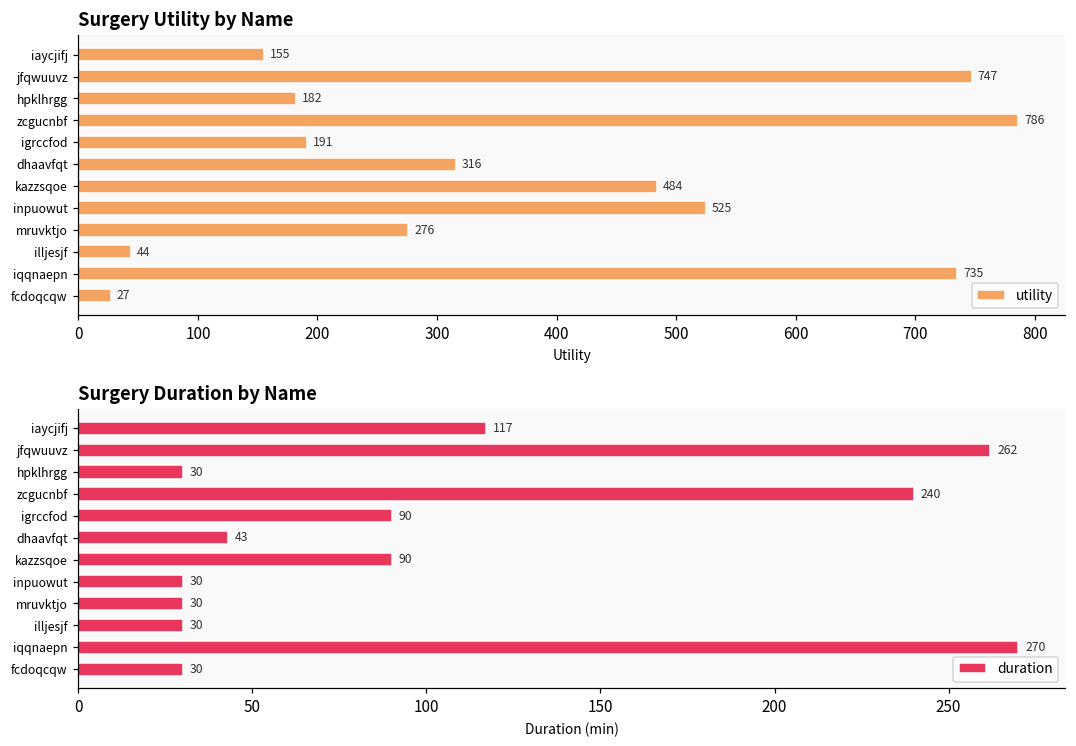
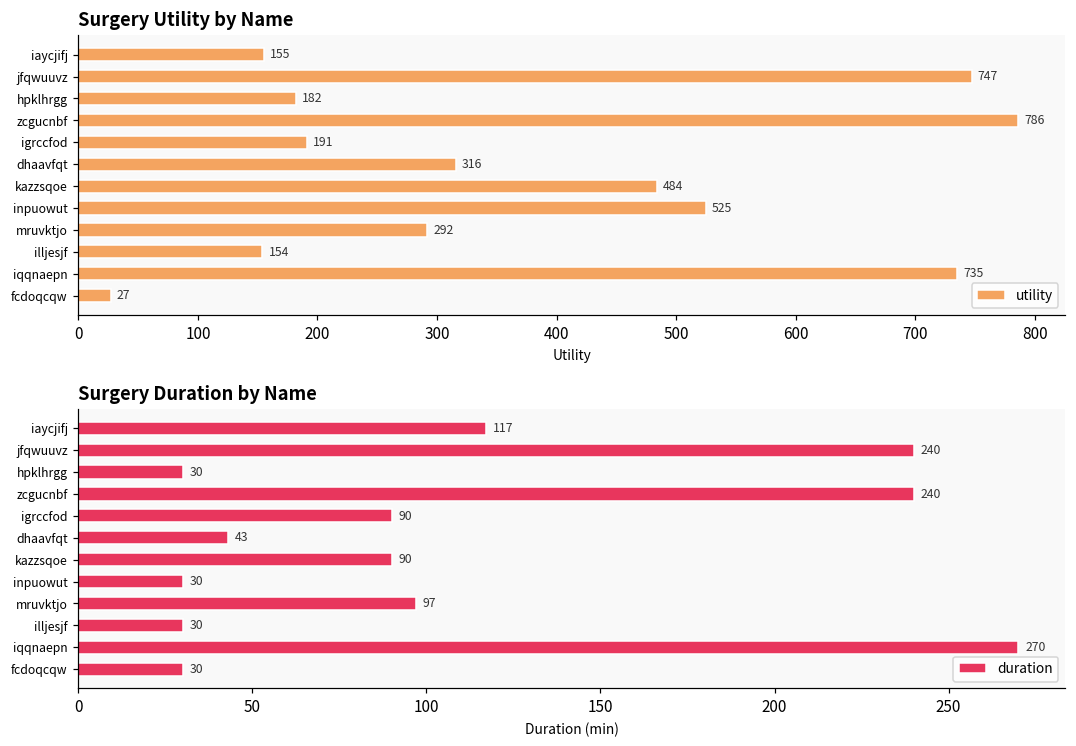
  {
    "Surgery Utility by Name": {
      "iaycjifj": 155,
      "jfqwuuvz": 747,
      "hpklhrgg": 182,
      "zcgucnbf": 786,
      "igrccfod": 191,
      "dhaavfqt": 316,
      "kazzsqoe": 484,
      "inpuowut": 525,
-     "mruvktjo": 276,
-     "illjesjf": 44,
+     "mruvktjo": 292,
+     "illjesjf": 154,
      "iqqnaepn": 735,
      "fcdoqcqw": 27
    },
    "Surgery Duration by Name": {
      "iaycjifj": 117,
-     "jfqwuuvz": 262,
+     "jfqwuuvz": 240,
      "hpklhrgg": 30,
      "zcgucnbf": 240,
      "igrccfod": 90,
      "dhaavfqt": 43,
      "kazzsqoe": 90,
      "inpuowut": 30,
-     "mruvktjo": 30,
+     "mruvktjo": 97,
      "illjesjf": 30,
      "iqqnaepn": 270,
      "fcdoqcqw": 30
    }
  }
